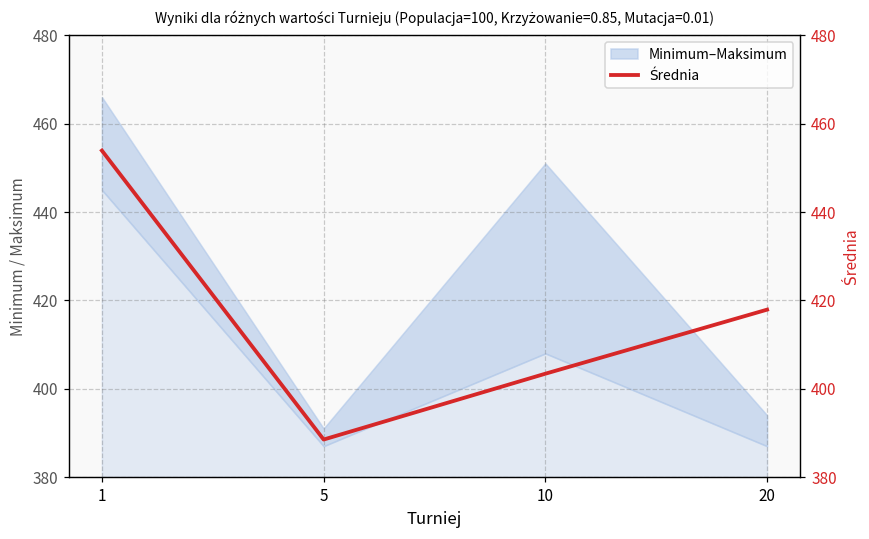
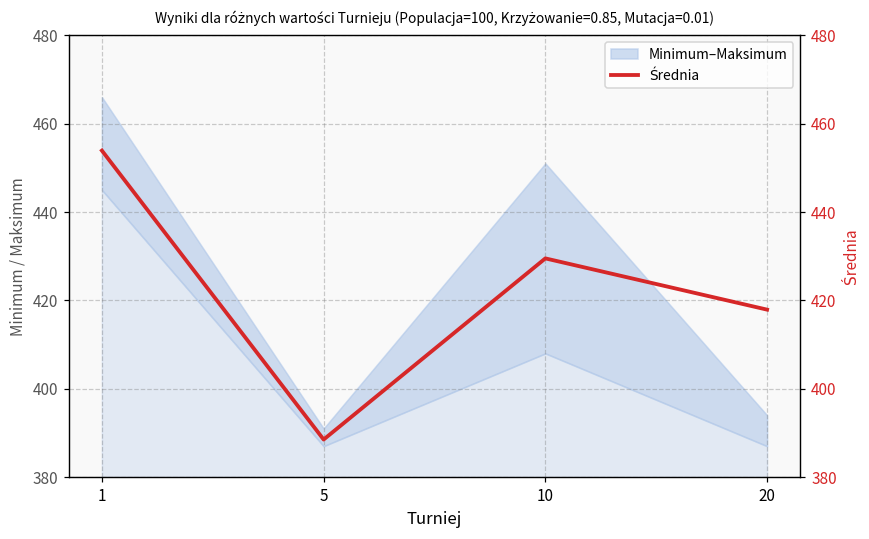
  {
    "Średnia": {
      "1": 454,
      "5": 389,
-     "10": 403,
+     "10": 430,
      "20": 418
    }
  }
